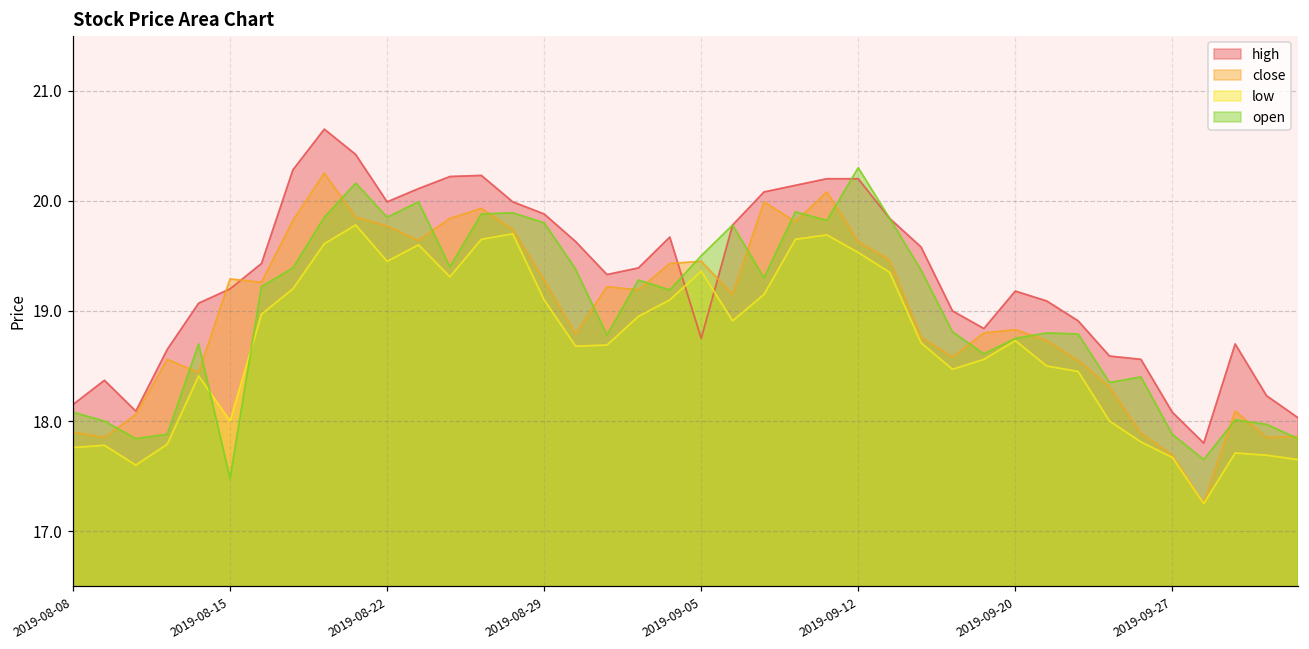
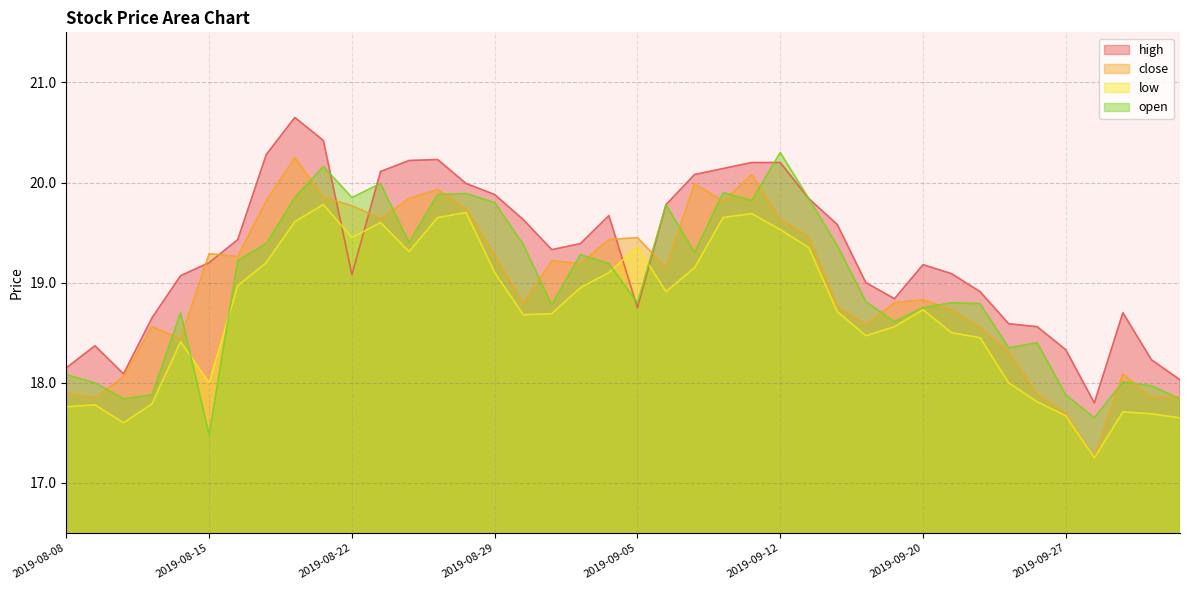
  {
    "high": {
      "2019-08-08": 18.15,
      "2019-08-15": 19.20,
-     "2019-08-22": 19.99,
+     "2019-08-22": 19.08,
      "2019-08-29": 19.88,
      "2019-09-05": 18.75,
      "2019-09-12": 20.20,
      "2019-09-20": 19.18,
-     "2019-09-27": 18.08
+     "2019-09-27": 18.33
    },
    "open": {
      "2019-08-08": 18.1,
      "2019-08-15": 17.5,
      "2019-08-22": 19.85,
      "2019-08-29": 19.8,
-     "2019-09-05": 19.5,
+     "2019-09-05": 18.8,
      "2019-09-12": 20.3,
      "2019-09-27": 17.9
    }
  }
